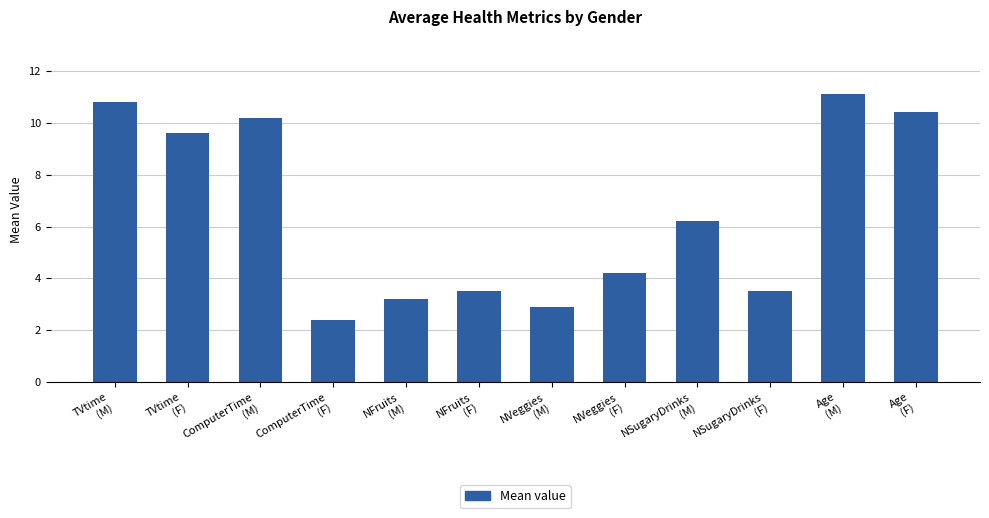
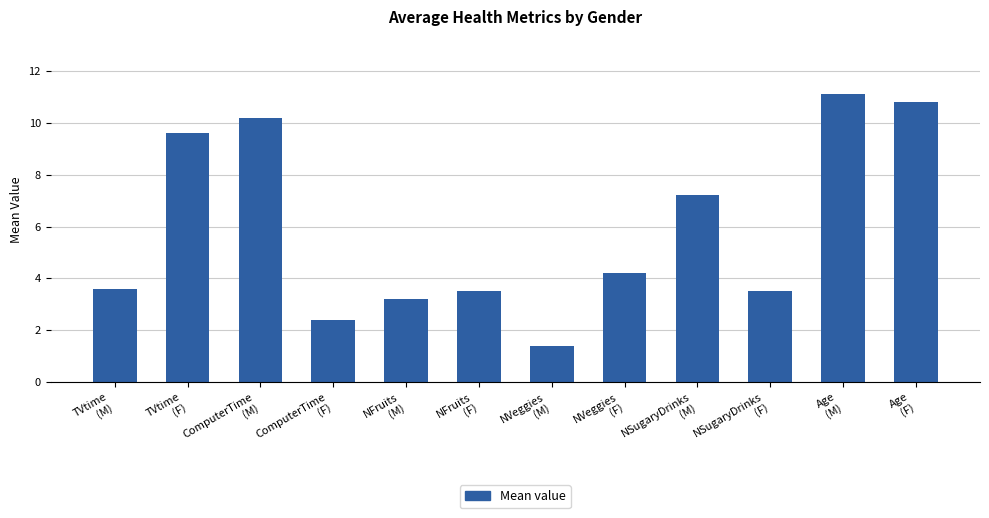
  {
-   "TVtime (M)": 10.8,
+   "TVtime (M)": 3.6,
    "TVtime (F)": 9.6,
    "ComputerTime (M)": 10.2,
    "ComputerTime (F)": 2.4,
    "NFruits (M)": 3.2,
    "NFruits (F)": 3.5,
-   "NVeggies (M)": 2.9,
+   "NVeggies (M)": 1.4,
    "NVeggies (F)": 4.2,
-   "NSugaryDrinks (M)": 6.2,
+   "NSugaryDrinks (M)": 7.2,
    "NSugaryDrinks (F)": 3.5,
    "Age (M)": 11.1,
-   "Age (F)": 10.4
+   "Age (F)": 10.8
  }
